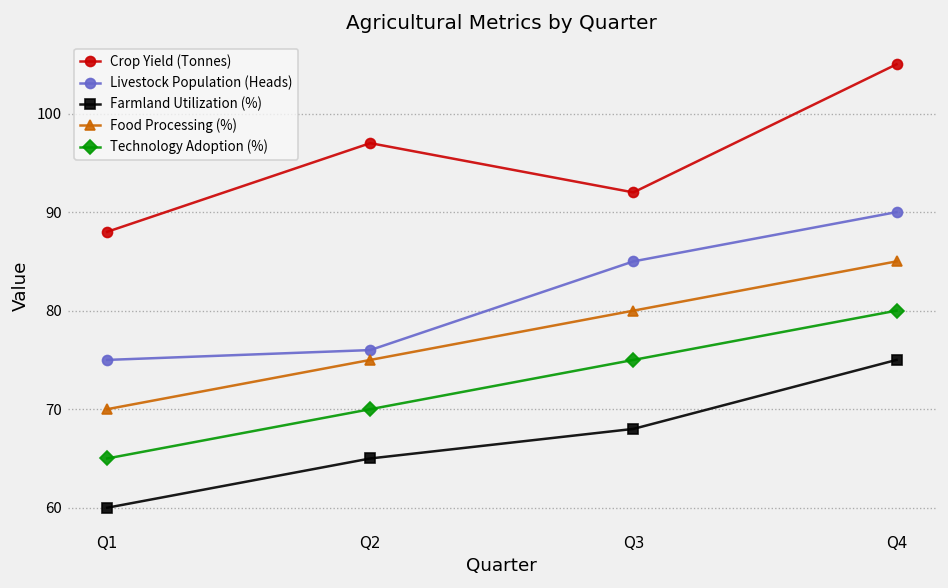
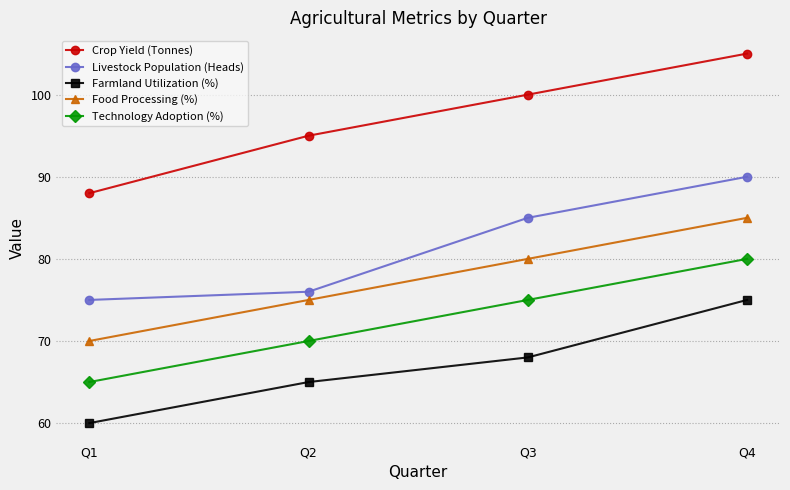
  {
    "Crop Yield (Tonnes)": {
      "Q1": 88,
-     "Q2": 97,
-     "Q3": 92,
+     "Q2": 95,
+     "Q3": 100,
      "Q4": 105
    },
    "Livestock Population (Heads)": {
      "Q1": 75,
      "Q2": 76,
      "Q3": 85,
      "Q4": 90
    },
    "Farmland Utilization (%)": {
      "Q1": 60,
      "Q2": 65,
      "Q3": 68,
      "Q4": 75
    },
    "Food Processing (%)": {
      "Q1": 70,
      "Q2": 75,
      "Q3": 80,
      "Q4": 85
    },
    "Technology Adoption (%)": {
      "Q1": 65,
      "Q2": 70,
      "Q3": 75,
      "Q4": 80
    }
  }
